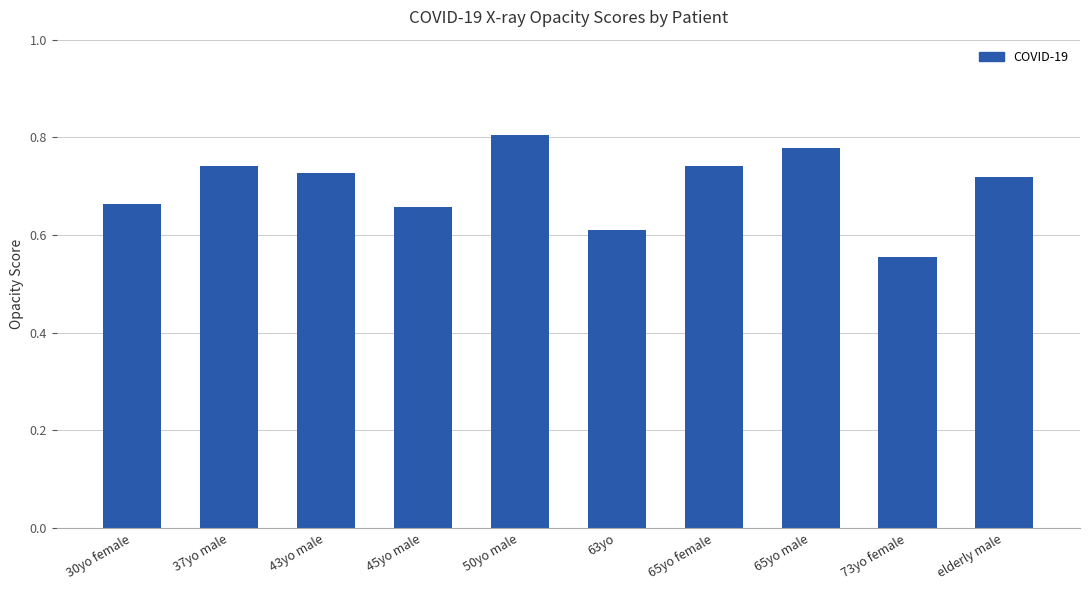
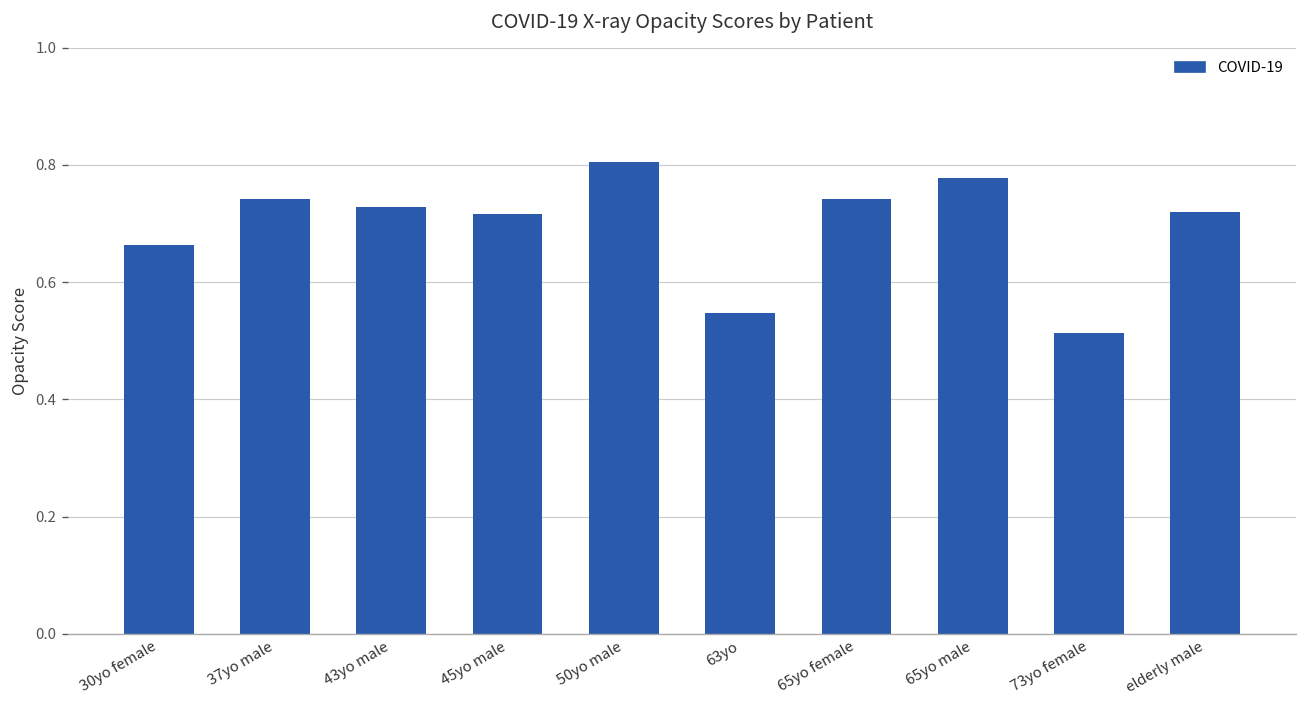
  {
    "30yo female": 0.66,
    "37yo male": 0.74,
    "43yo male": 0.73,
-   "45yo male": 0.66,
+   "45yo male": 0.72,
    "50yo male": 0.80,
-   "63yo": 0.61,
+   "63yo": 0.55,
    "65yo female": 0.74,
    "65yo male": 0.78,
-   "73yo female": 0.55,
+   "73yo female": 0.51,
    "elderly male": 0.72
  }
